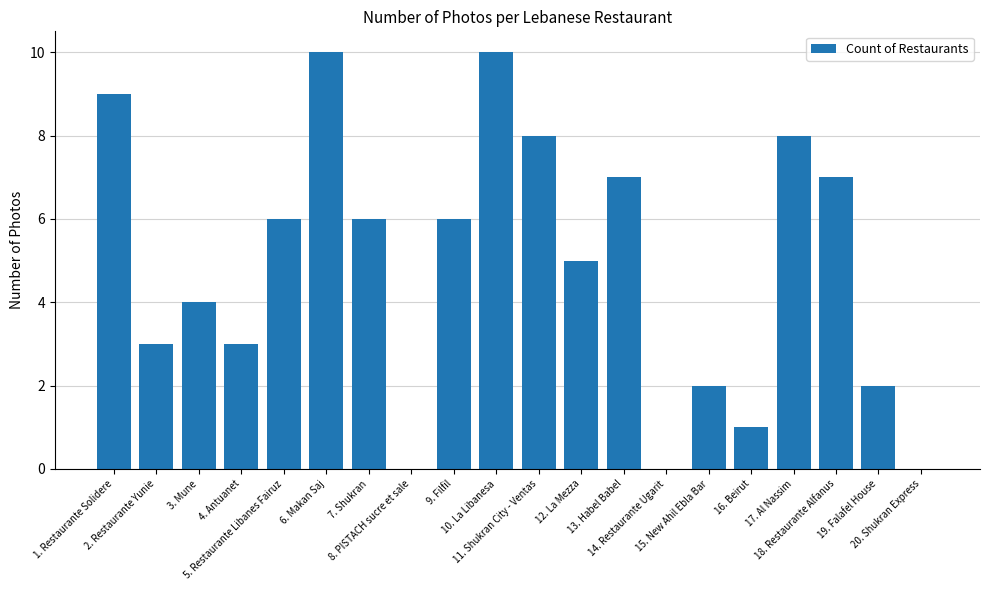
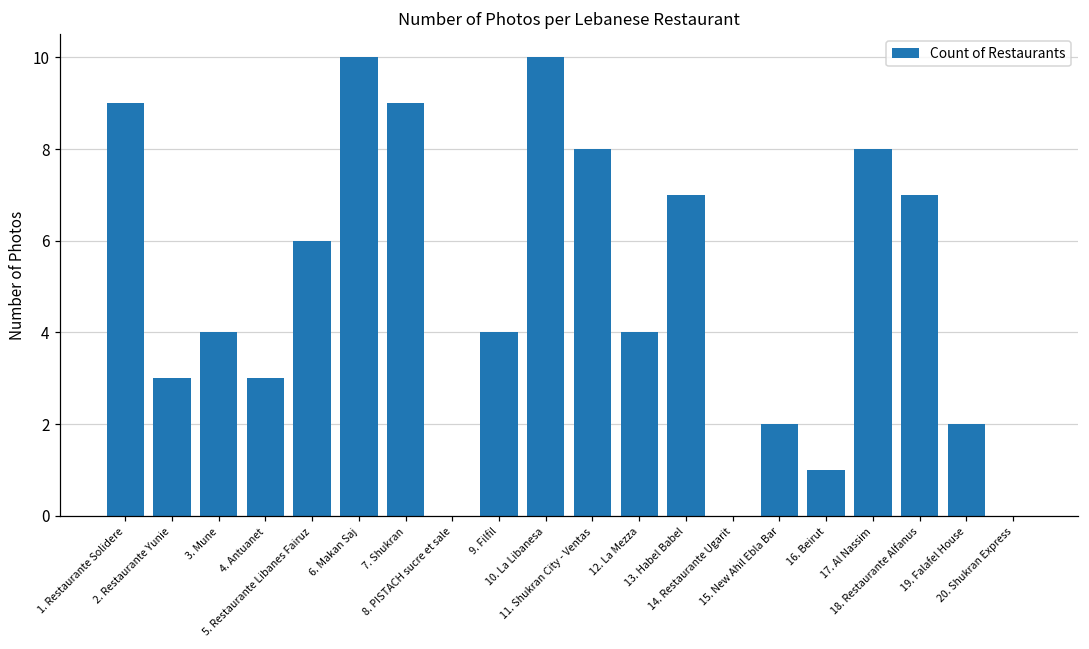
  {
    "1. Restaurante Solidere": 9,
    "2. Restaurante Yunie": 3,
    "3. Mune": 4,
    "4. Antuanet": 3,
    "5. Restaurante Libanes Fairuz": 6,
    "6. Makan Saj": 10,
-   "7. Shukran": 6,
+   "7. Shukran": 9,
    "8. PISTACH sucre et sale": 0,
-   "9. Filfil": 6,
+   "9. Filfil": 4,
    "10. La Libanesa": 10,
    "11. Shukran City - Ventas": 8,
-   "12. La Mezza": 5,
+   "12. La Mezza": 4,
    "13. Habel Babel": 7,
    "14. Restaurante Ugarit": 0,
    "15. New Ahil Ebla Bar": 2,
    "16. Beirut": 1,
    "17. Al Nassim": 8,
    "18. Restaurante Alfanus": 7,
    "19. Falafel House": 2,
    "20. Shukran Express": 0
  }
